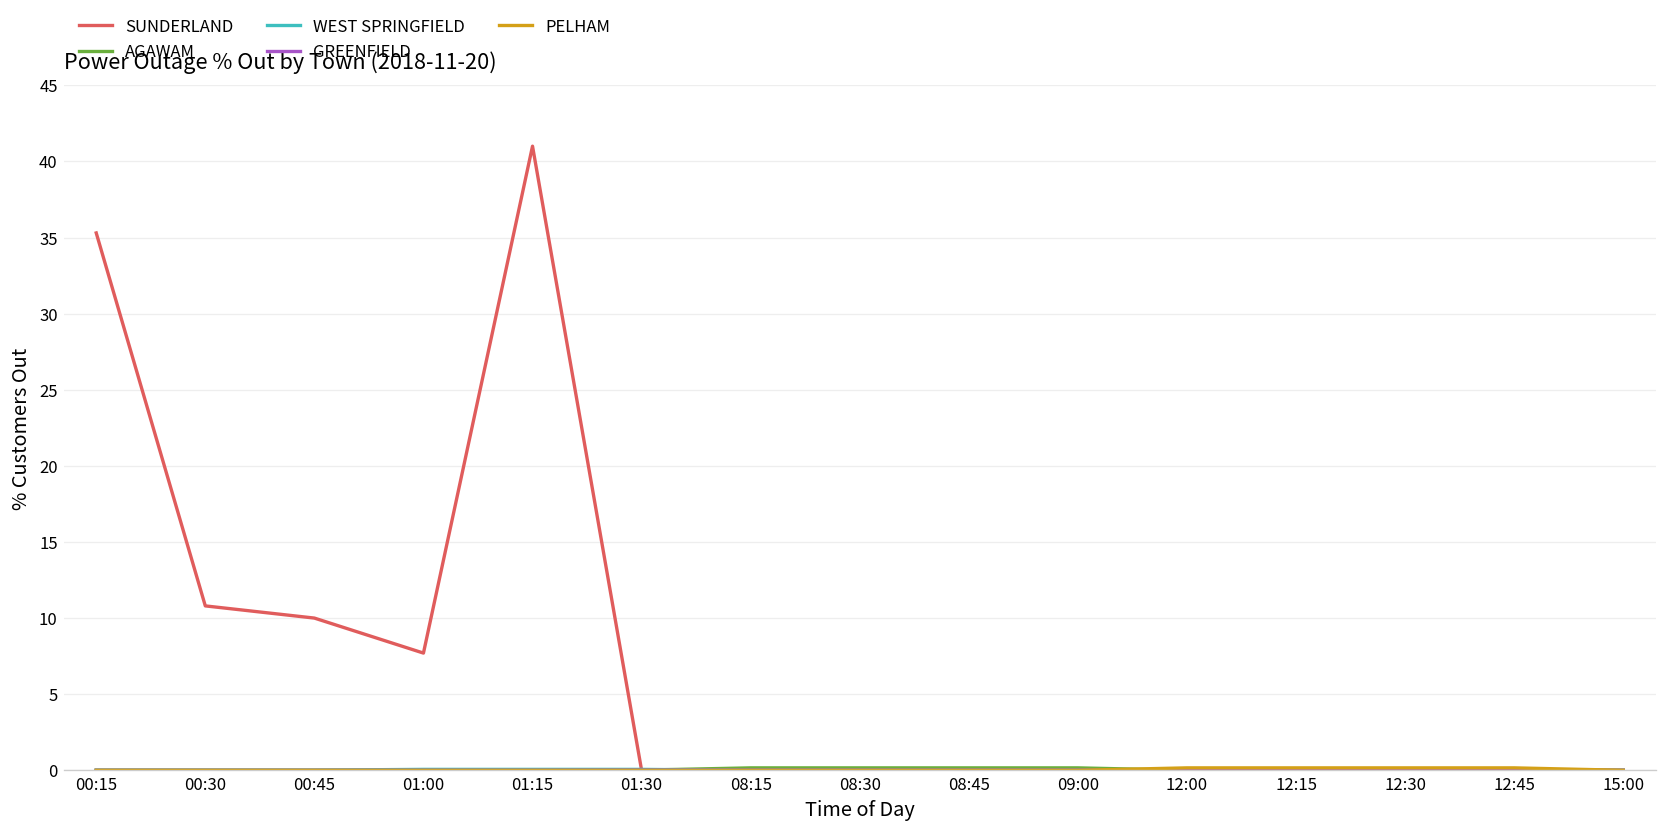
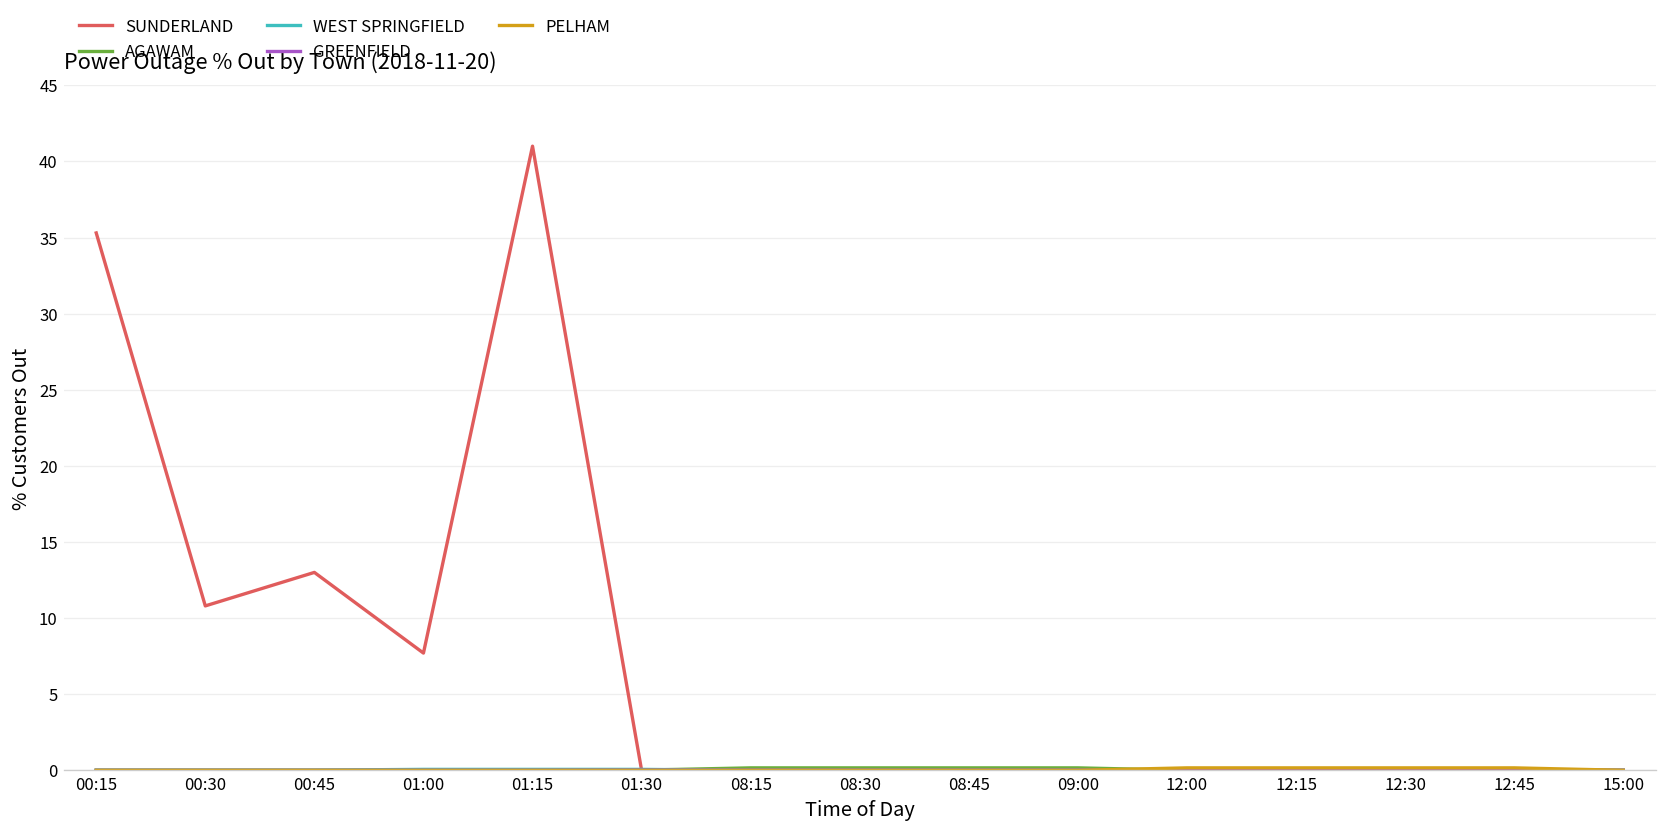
  {
    "SUNDERLAND": {
      "00:15": 35.3,
      "00:30": 10.8,
-     "00:45": 10,
+     "00:45": 13,
      "01:00": 7.7,
      "01:15": 41
    }
  }
